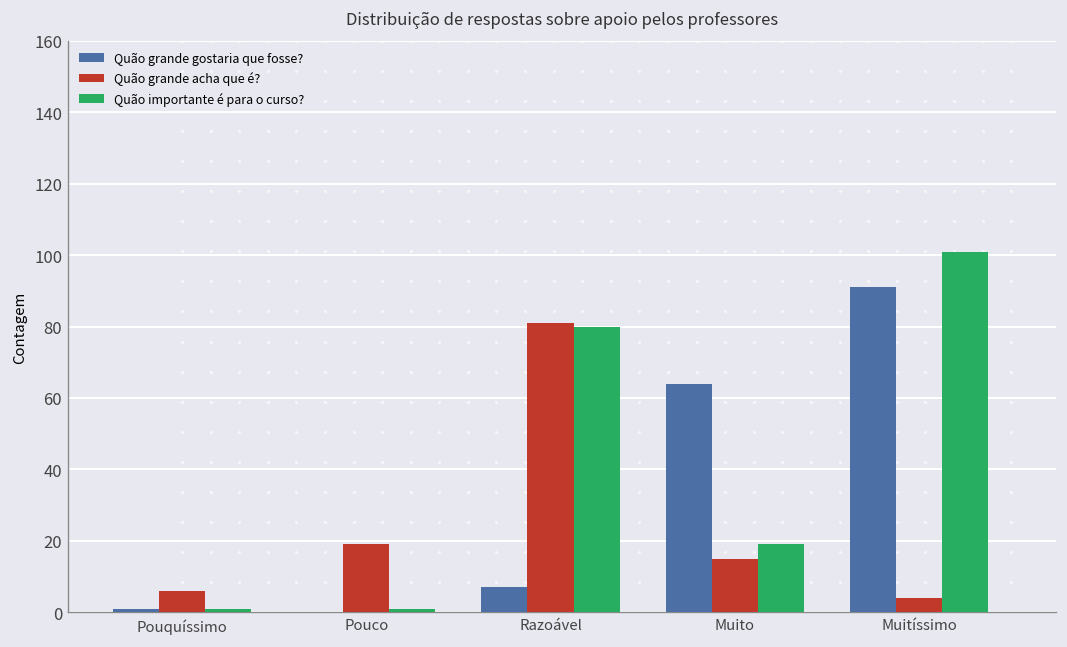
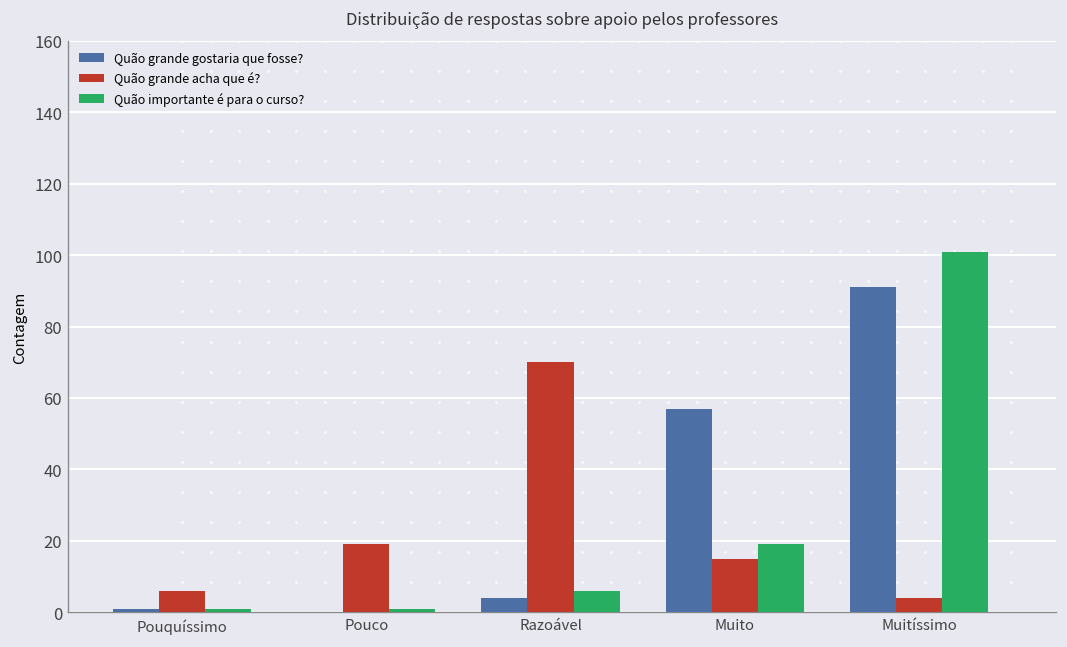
  {
    "Quão grande gostaria que fosse?": {
      "Pouquíssimo": 1,
      "Pouco": 0,
-     "Razoável": 7,
-     "Muito": 64,
+     "Razoável": 4,
+     "Muito": 57,
      "Muitíssimo": 91
    },
    "Quão grande acha que é?": {
      "Pouquíssimo": 6,
      "Pouco": 19,
-     "Razoável": 81,
+     "Razoável": 70,
      "Muito": 15,
      "Muitíssimo": 4
    },
    "Quão importante é para o curso?": {
      "Pouquíssimo": 1,
      "Pouco": 1,
-     "Razoável": 80,
+     "Razoável": 6,
      "Muito": 19,
      "Muitíssimo": 101
    }
  }
